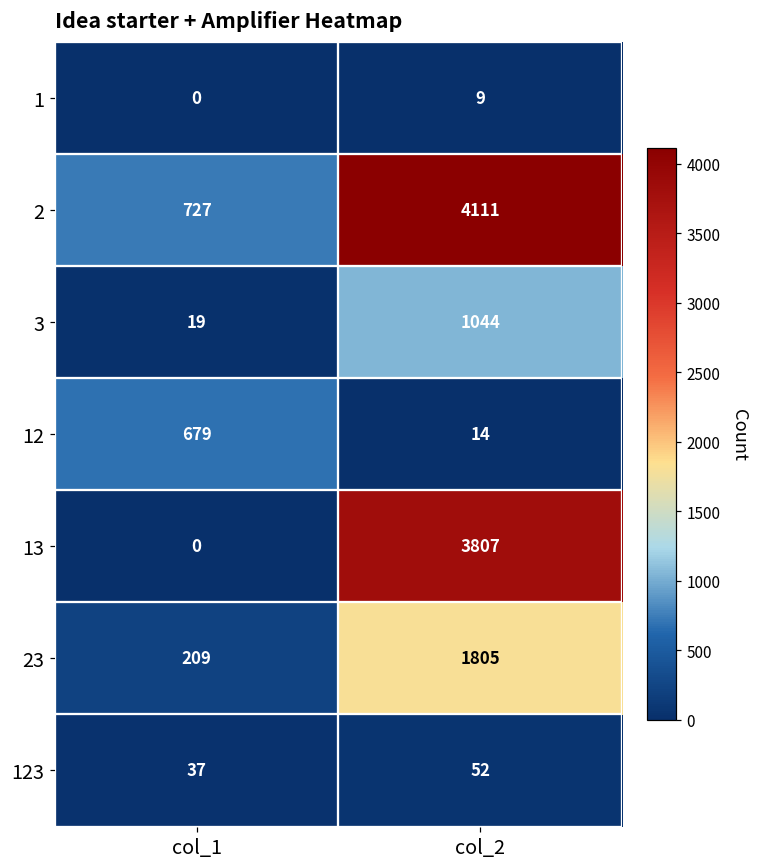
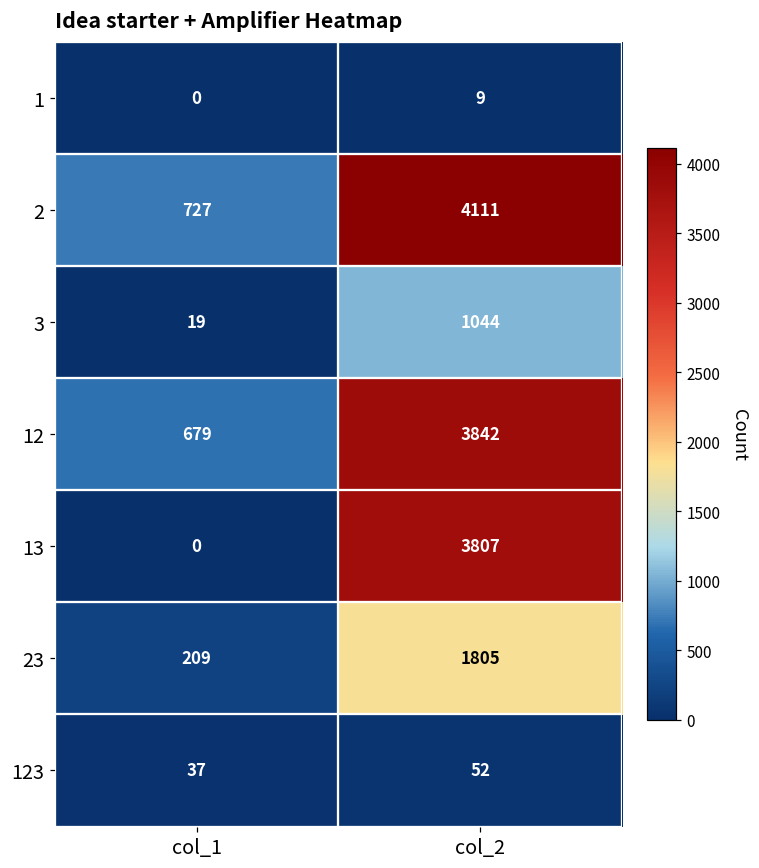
  {
    "1": {
      "col_1": 0,
      "col_2": 9
    },
    "2": {
      "col_1": 727,
      "col_2": 4111
    },
    "3": {
      "col_1": 19,
      "col_2": 1044
    },
    "12": {
      "col_1": 679,
-     "col_2": 14
+     "col_2": 3842
    },
    "13": {
      "col_1": 0,
      "col_2": 3807
    },
    "23": {
      "col_1": 209,
      "col_2": 1805
    },
    "123": {
      "col_1": 37,
      "col_2": 52
    }
  }
